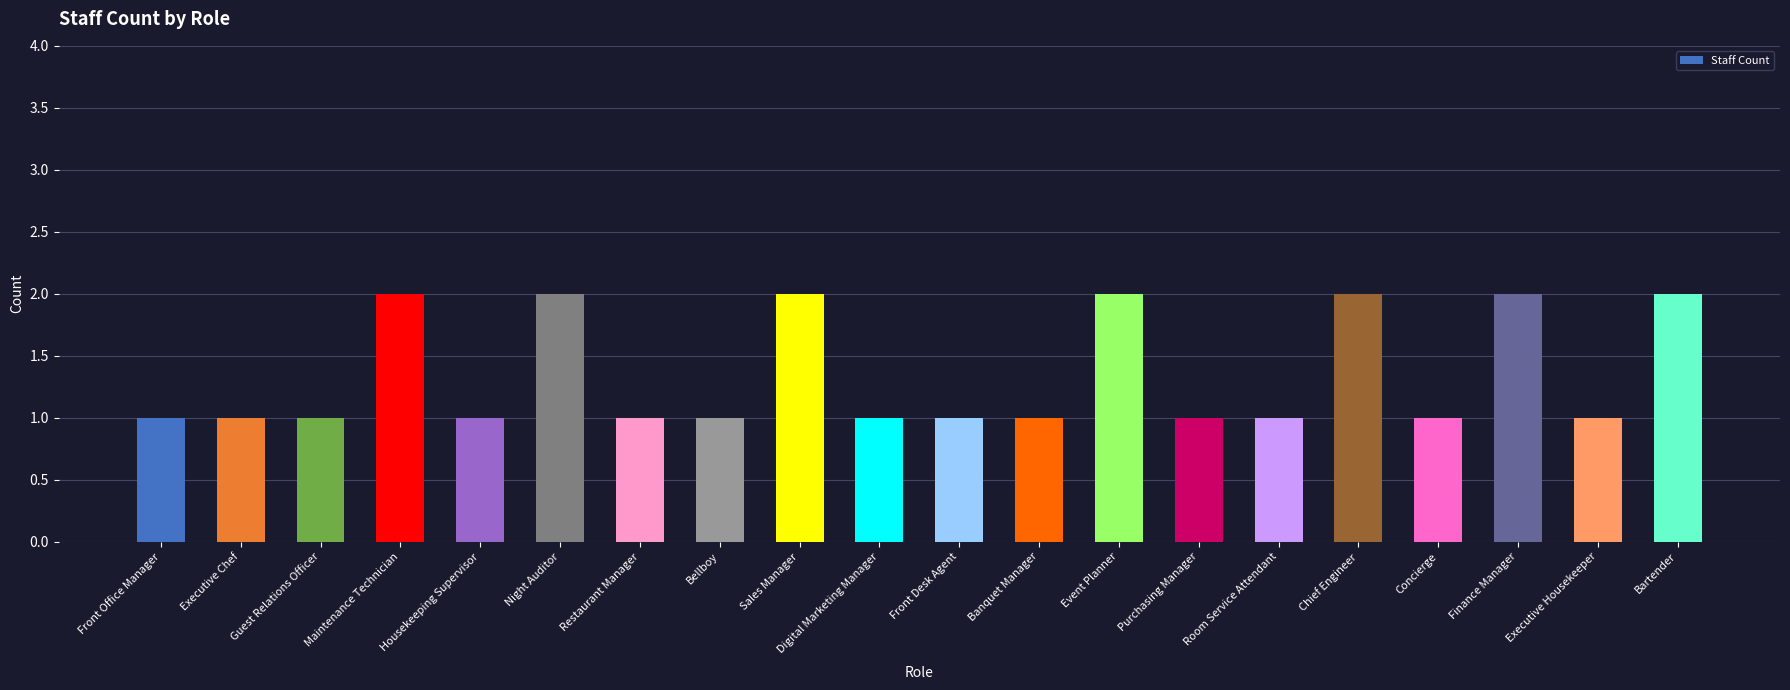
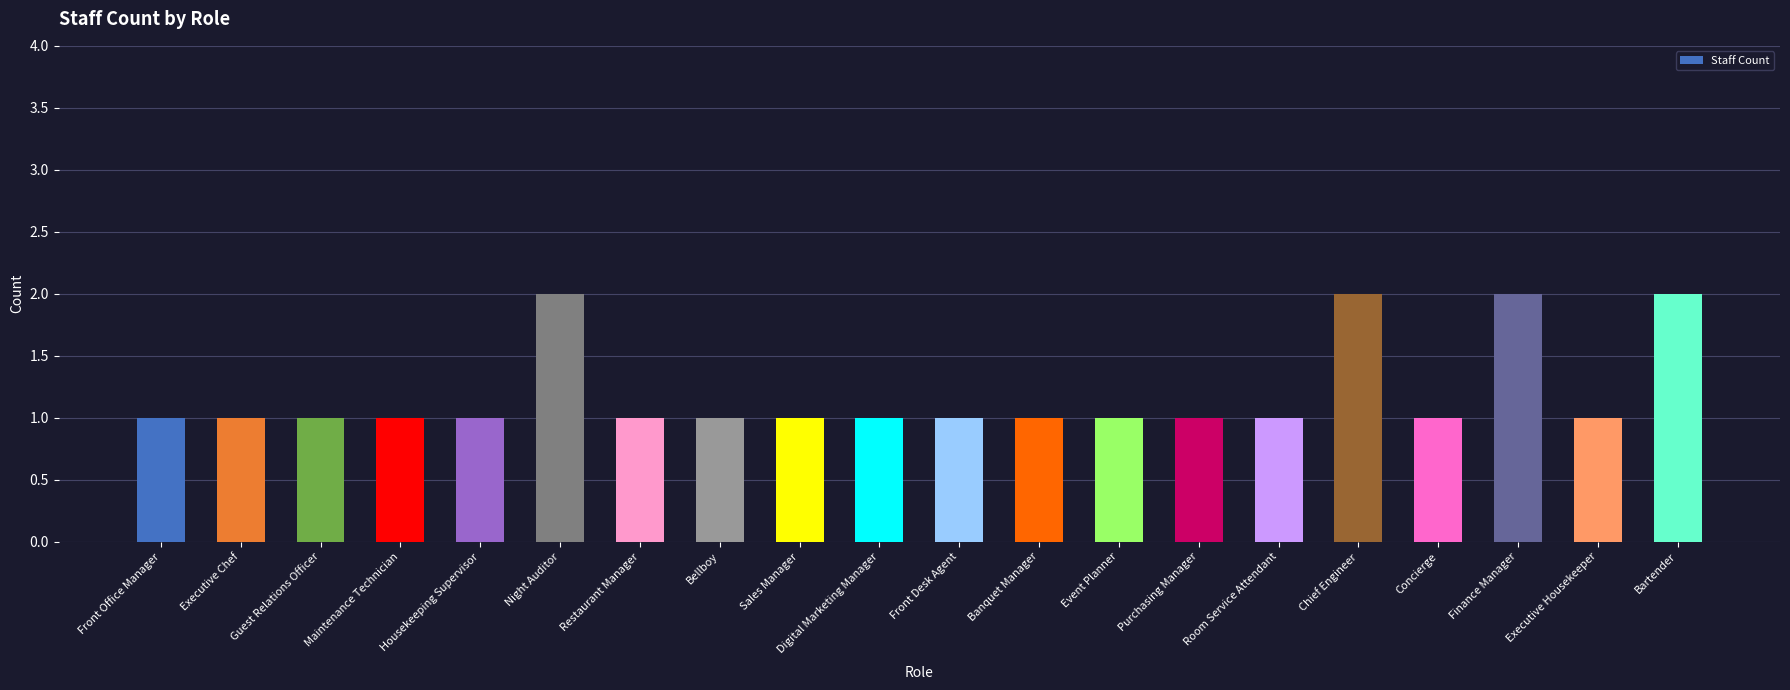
  {
    "Front Office Manager": 1,
    "Executive Chef": 1,
    "Guest Relations Officer": 1,
-   "Maintenance Technician": 2,
+   "Maintenance Technician": 1,
    "Housekeeping Supervisor": 1,
    "Night Auditor": 2,
    "Restaurant Manager": 1,
    "Bellboy": 1,
-   "Sales Manager": 2,
+   "Sales Manager": 1,
    "Digital Marketing Manager": 1,
    "Front Desk Agent": 1,
    "Banquet Manager": 1,
-   "Event Planner": 2,
+   "Event Planner": 1,
    "Purchasing Manager": 1,
    "Room Service Attendant": 1,
    "Chief Engineer": 2,
    "Concierge": 1,
    "Finance Manager": 2,
    "Executive Housekeeper": 1,
    "Bartender": 2
  }
